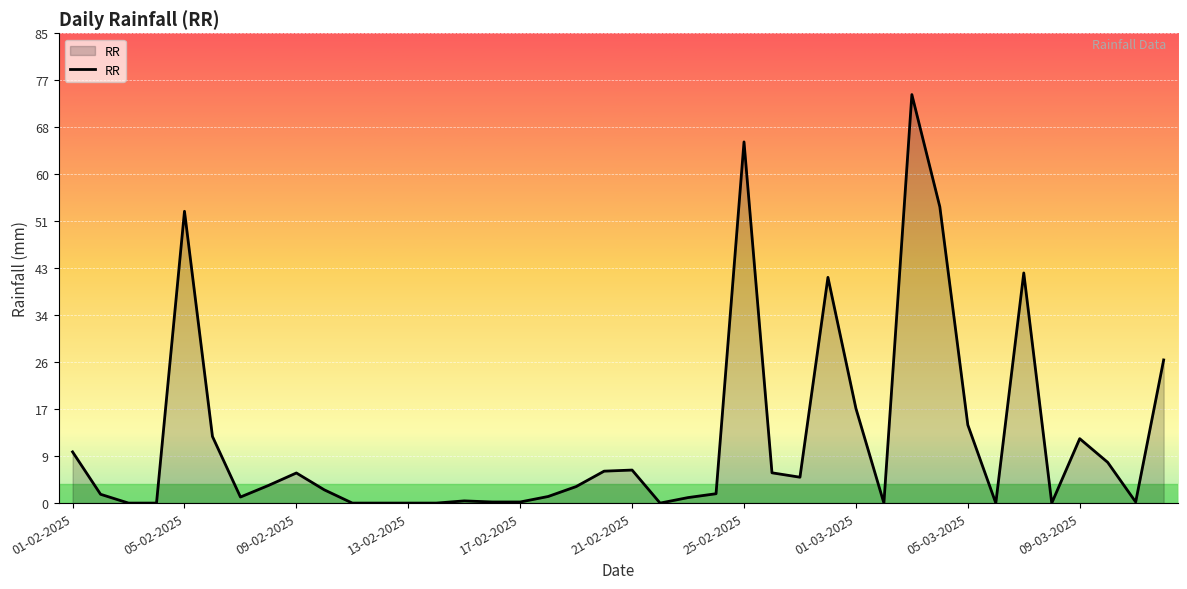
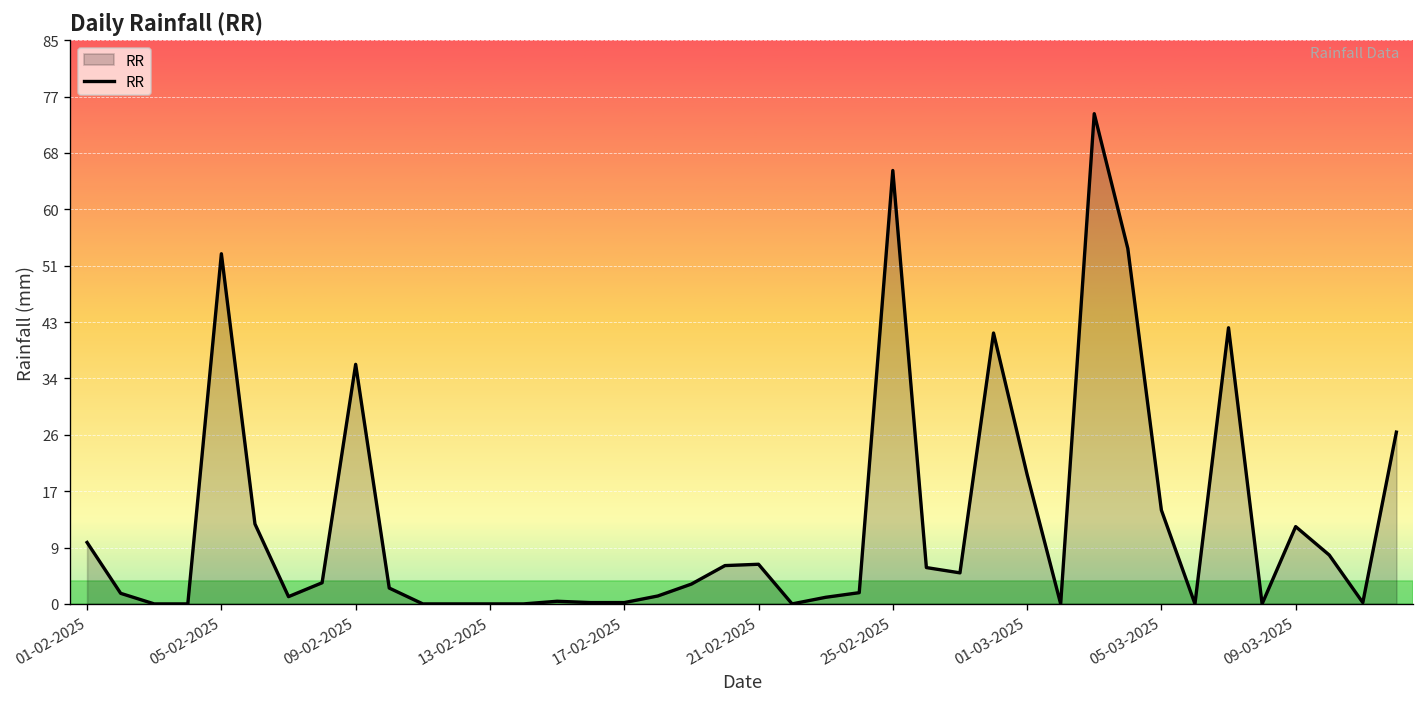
  {
    "01-02-2025": 9,
    "05-02-2025": 53,
-   "09-02-2025": 5,
+   "09-02-2025": 36,
    "21-02-2025": 6,
    "25-02-2025": 66,
-   "01-03-2025": 17,
+   "01-03-2025": 20,
    "05-03-2025": 14,
    "09-03-2025": 12
  }
